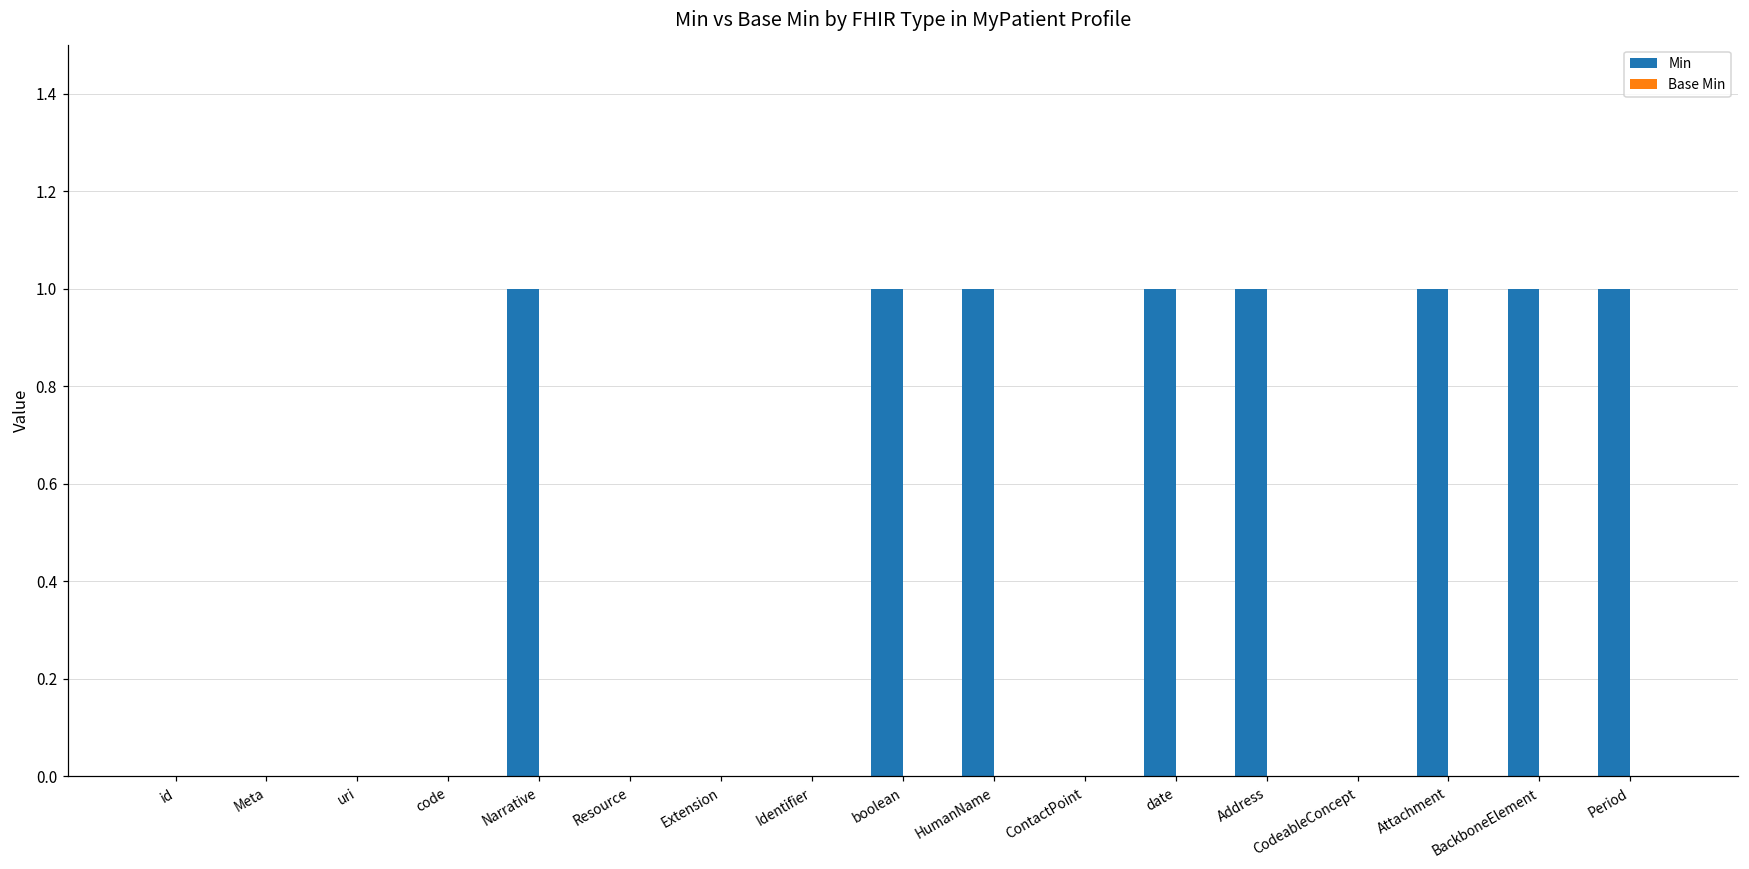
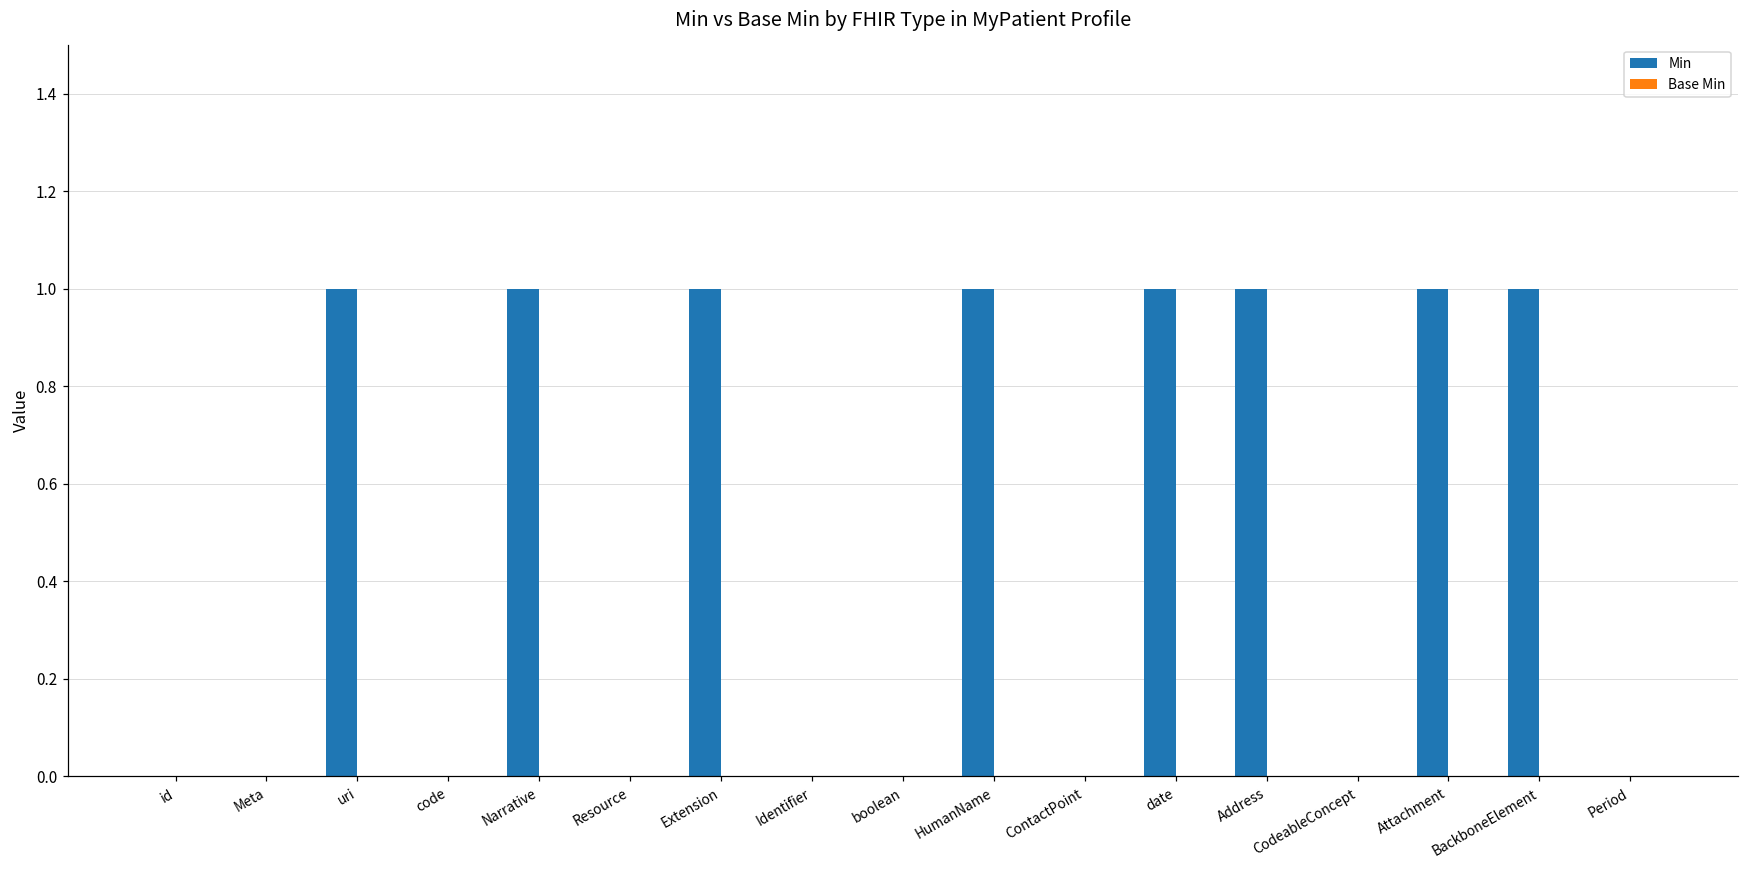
  {
    "Min": {
      "id": 0,
      "Meta": 0,
-     "uri": 0,
+     "uri": 1,
      "code": 0,
      "Narrative": 1,
      "Resource": 0,
-     "Extension": 0,
+     "Extension": 1,
      "Identifier": 0,
-     "boolean": 1,
+     "boolean": 0,
      "HumanName": 1,
      "ContactPoint": 0,
      "date": 1,
      "Address": 1,
      "CodeableConcept": 0,
      "Attachment": 1,
      "BackboneElement": 1,
-     "Period": 1
+     "Period": 0
    },
    "Base Min": {
      "id": 0,
      "Meta": 0,
      "uri": 0,
      "code": 0,
      "Narrative": 0,
      "Resource": 0,
      "Extension": 0,
      "Identifier": 0,
      "boolean": 0,
      "HumanName": 0,
      "ContactPoint": 0,
      "date": 0,
      "Address": 0,
      "CodeableConcept": 0,
      "Attachment": 0,
      "BackboneElement": 0,
      "Period": 0
    }
  }
